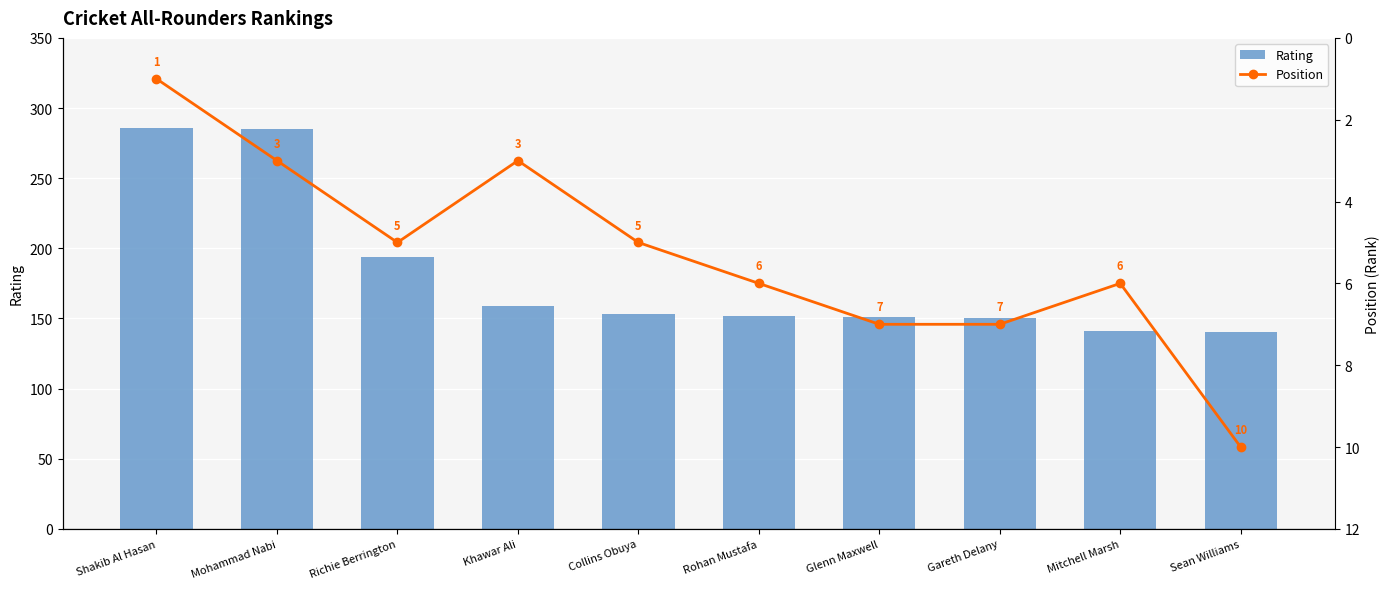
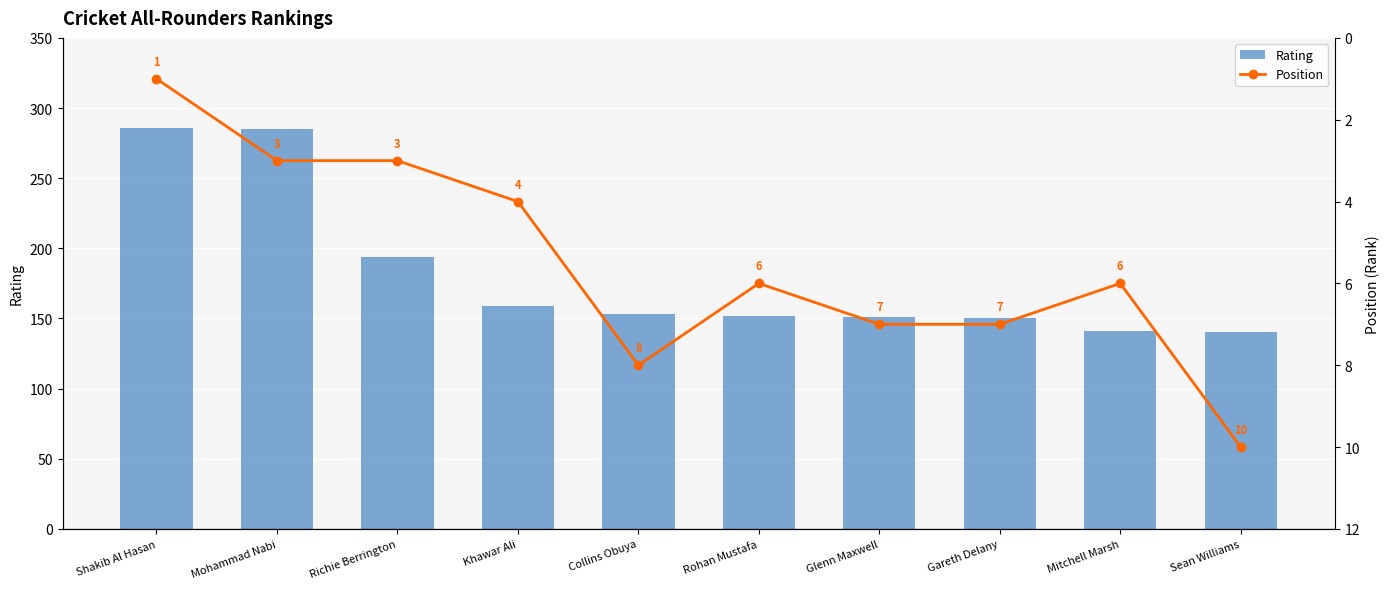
  {
    "Position": {
      "Shakib Al Hasan": 1,
      "Mohammad Nabi": 3,
-     "Richie Berrington": 5,
-     "Khawar Ali": 3,
-     "Collins Obuya": 5,
+     "Richie Berrington": 3,
+     "Khawar Ali": 4,
+     "Collins Obuya": 8,
      "Rohan Mustafa": 6,
      "Glenn Maxwell": 7,
      "Gareth Delany": 7,
      "Mitchell Marsh": 6,
      "Sean Williams": 10
    }
  }
